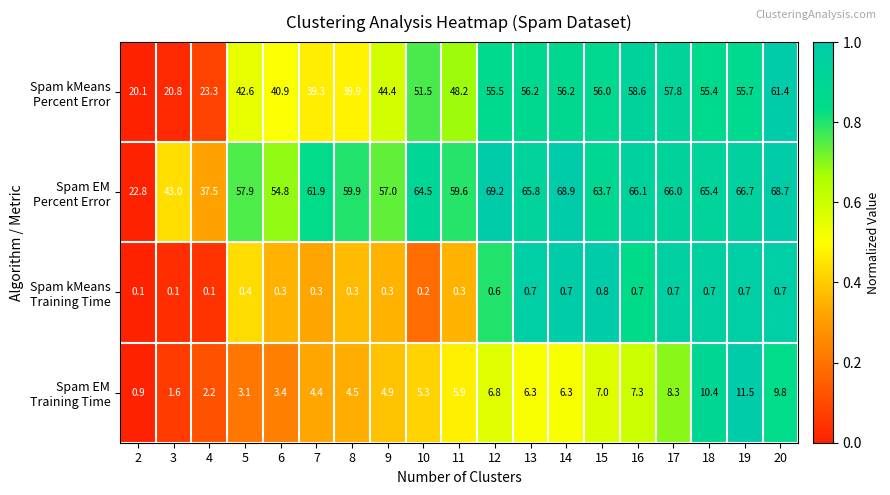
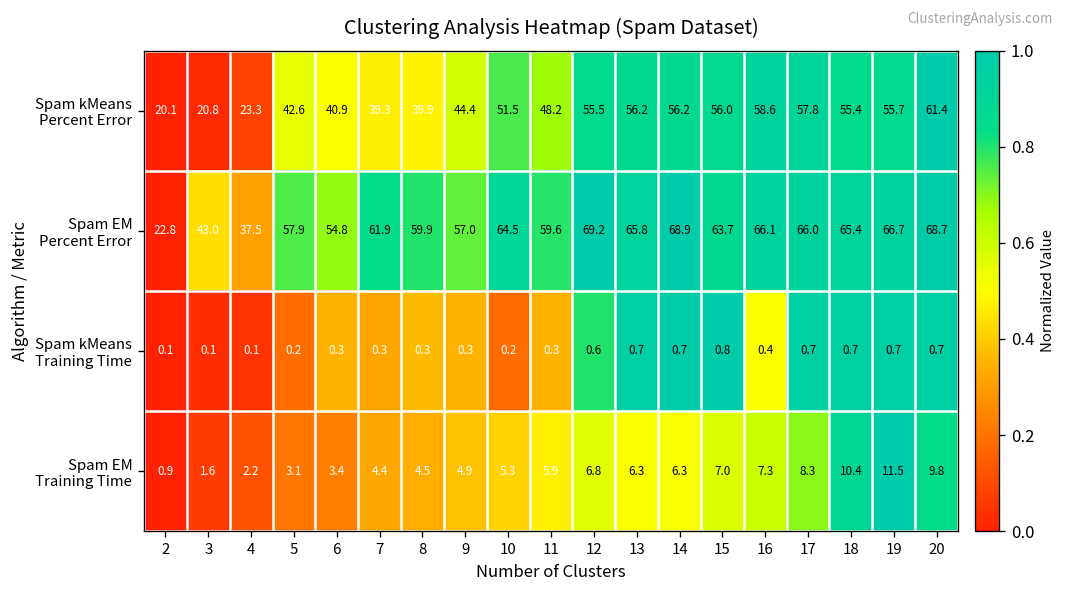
  {
    "Spam kMeans Percent Error": {
      "2": 20.1,
      "3": 20.8,
      "4": 23.3,
      "5": 42.6,
      "6": 40.9,
      "7": 39.3,
      "8": 39.9,
      "9": 44.4,
      "10": 51.5,
      "11": 48.2,
      "12": 55.5,
      "13": 56.2,
      "14": 56.2,
      "15": 56.0,
      "16": 58.6,
      "17": 57.8,
      "18": 55.4,
      "19": 55.7,
      "20": 61.4
    },
    "Spam EM Percent Error": {
      "2": 22.8,
      "3": 43.0,
      "4": 37.5,
      "5": 57.9,
      "6": 54.8,
      "7": 61.9,
      "8": 59.9,
      "9": 57.0,
      "10": 64.5,
      "11": 59.6,
      "12": 69.2,
      "13": 65.8,
      "14": 68.9,
      "15": 63.7,
      "16": 66.1,
      "17": 66.0,
      "18": 65.4,
      "19": 66.7,
      "20": 68.7
    },
    "Spam kMeans Training Time": {
      "2": 0.1,
      "3": 0.1,
      "4": 0.1,
-     "5": 0.4,
+     "5": 0.2,
      "6": 0.3,
      "7": 0.3,
      "8": 0.3,
      "9": 0.3,
      "10": 0.2,
      "11": 0.3,
      "12": 0.6,
      "13": 0.7,
      "14": 0.7,
      "15": 0.8,
-     "16": 0.7,
+     "16": 0.4,
      "17": 0.7,
      "18": 0.7,
      "19": 0.7,
      "20": 0.7
    },
    "Spam EM Training Time": {
      "2": 0.9,
      "3": 1.6,
      "4": 2.2,
      "5": 3.1,
      "6": 3.4,
      "7": 4.4,
      "8": 4.5,
      "9": 4.9,
      "10": 5.3,
      "11": 5.9,
      "12": 6.8,
      "13": 6.3,
      "14": 6.3,
      "15": 7.0,
      "16": 7.3,
      "17": 8.3,
      "18": 10.4,
      "19": 11.5,
      "20": 9.8
    }
  }
